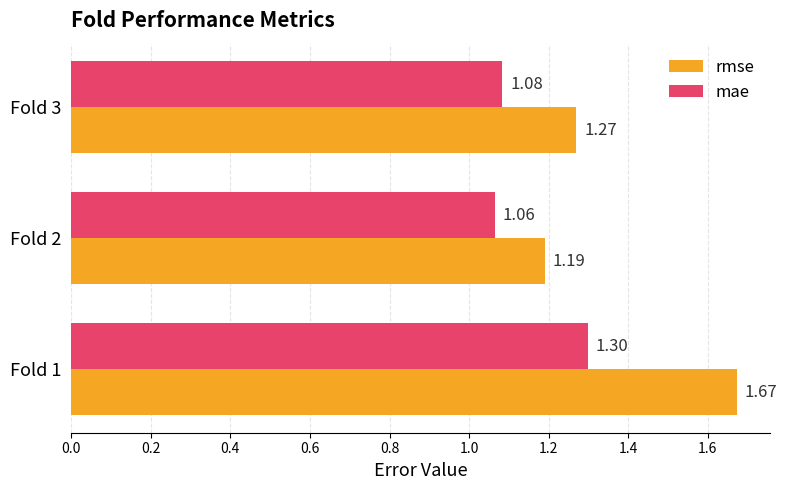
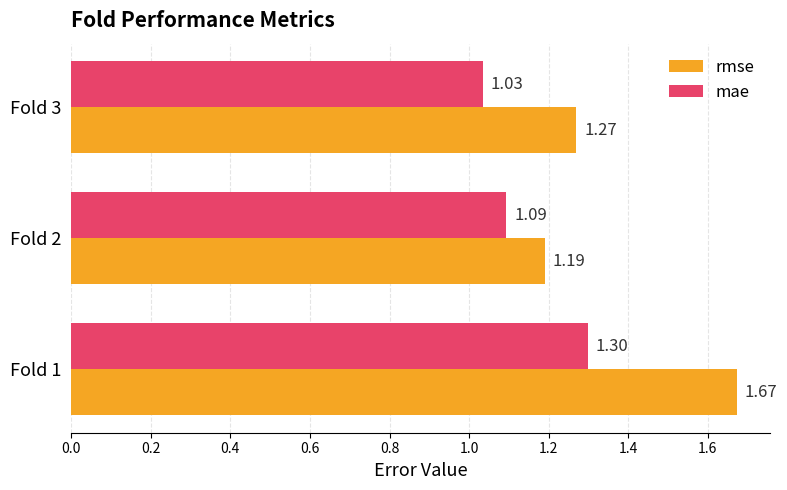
  {
    "rmse": {
      "Fold 3": 1.27,
      "Fold 2": 1.19,
      "Fold 1": 1.67
    },
    "mae": {
-     "Fold 3": 1.08,
-     "Fold 2": 1.06,
+     "Fold 3": 1.03,
+     "Fold 2": 1.09,
      "Fold 1": 1.30
    }
  }
